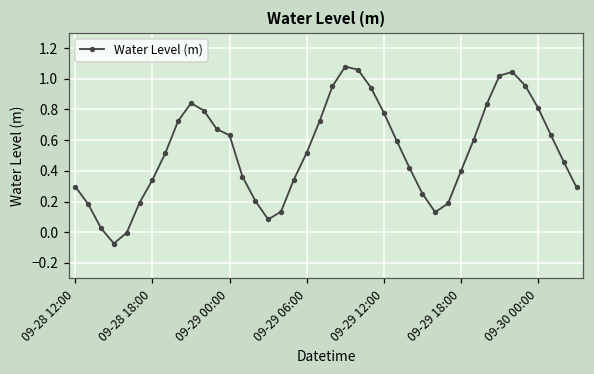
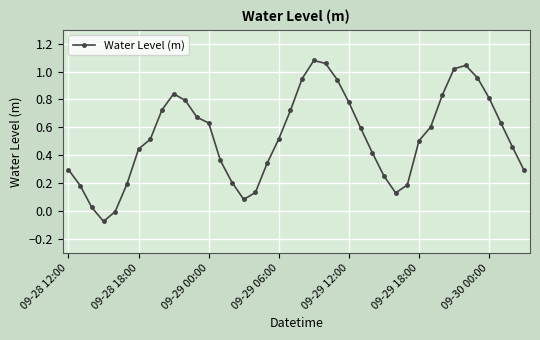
  {
    "09-28 12:00": 0.30,
-   "09-28 18:00": 0.34,
+   "09-28 18:00": 0.45,
    "09-29 00:00": 0.63,
    "09-29 06:00": 0.52,
    "09-29 12:00": 0.78,
-   "09-29 18:00": 0.40,
+   "09-29 18:00": 0.50,
    "09-30 00:00": 0.81
  }
